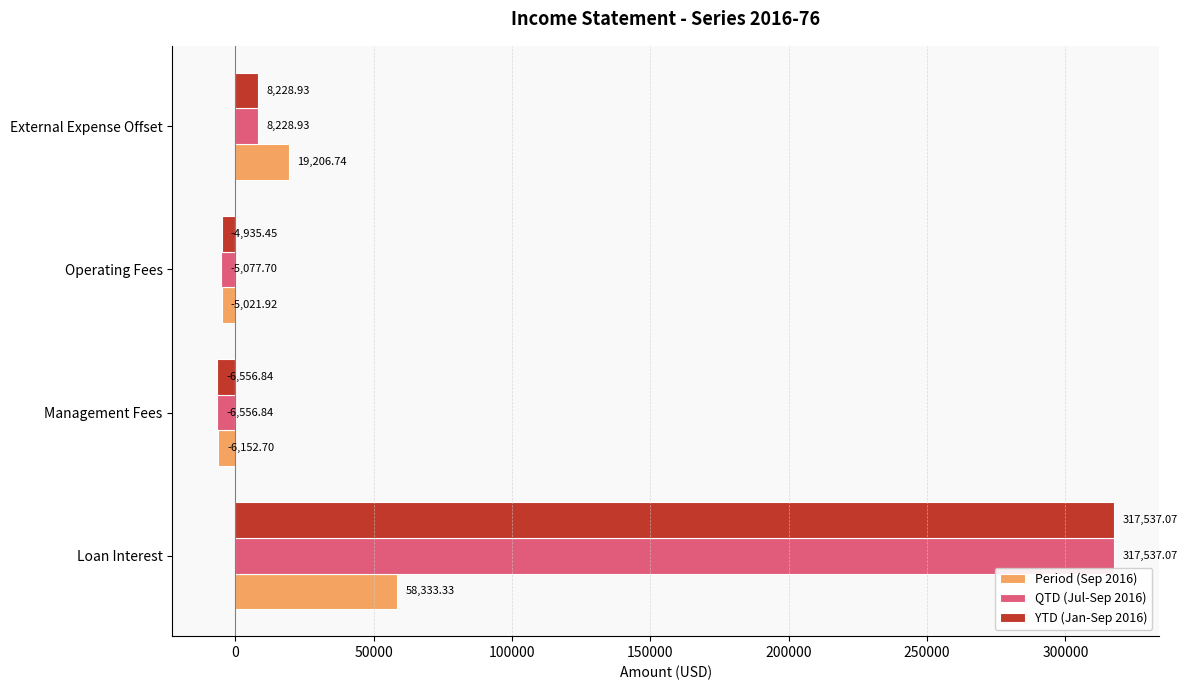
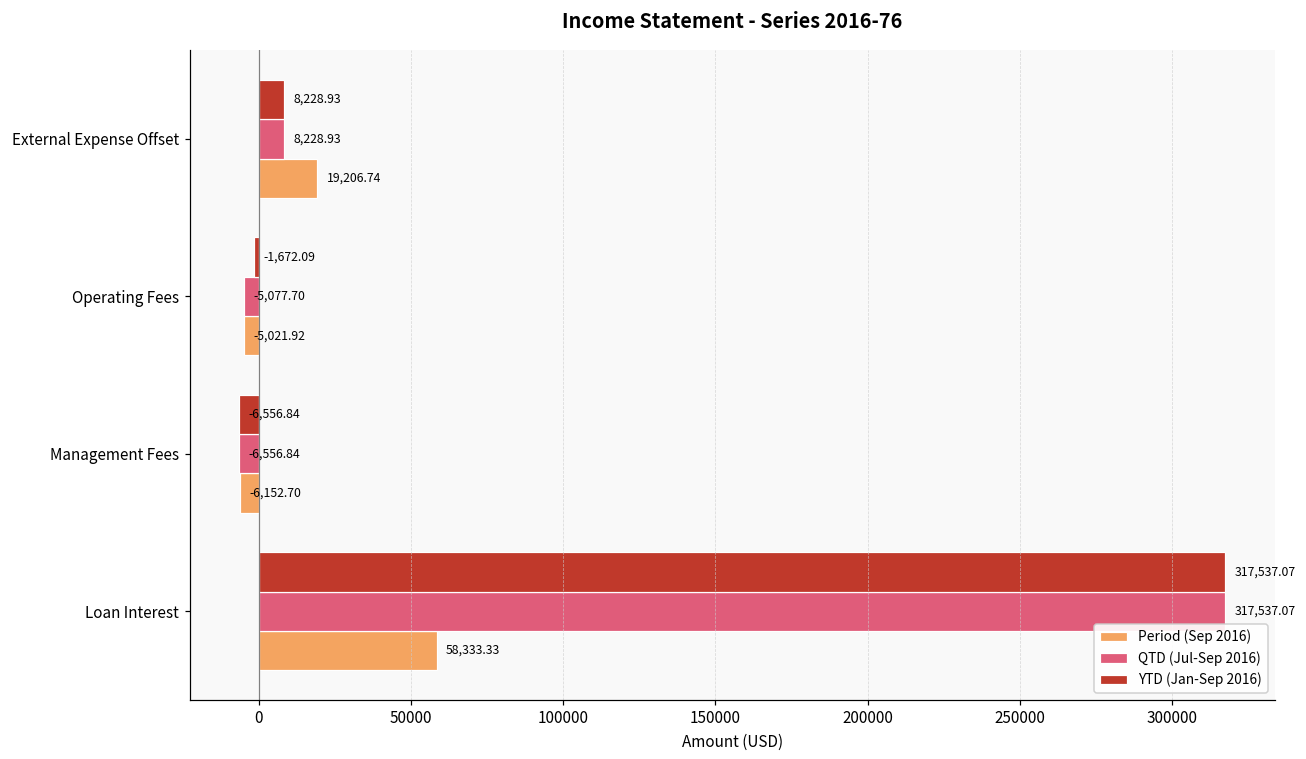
  {
    "Period (Sep 2016)": {
      "External Expense Offset": "19,206.74",
      "Operating Fees": "-5,021.92",
      "Management Fees": "-6,152.70",
      "Loan Interest": "58,333.33"
    },
    "QTD (Jul-Sep 2016)": {
      "External Expense Offset": "8,228.93",
      "Operating Fees": "-5,077.70",
      "Management Fees": "-6,556.84",
      "Loan Interest": "317,537.07"
    },
    "YTD (Jan-Sep 2016)": {
      "External Expense Offset": "8,228.93",
-     "Operating Fees": "-4,935.45",
+     "Operating Fees": "-1,672.09",
      "Management Fees": "-6,556.84",
      "Loan Interest": "317,537.07"
    }
  }
